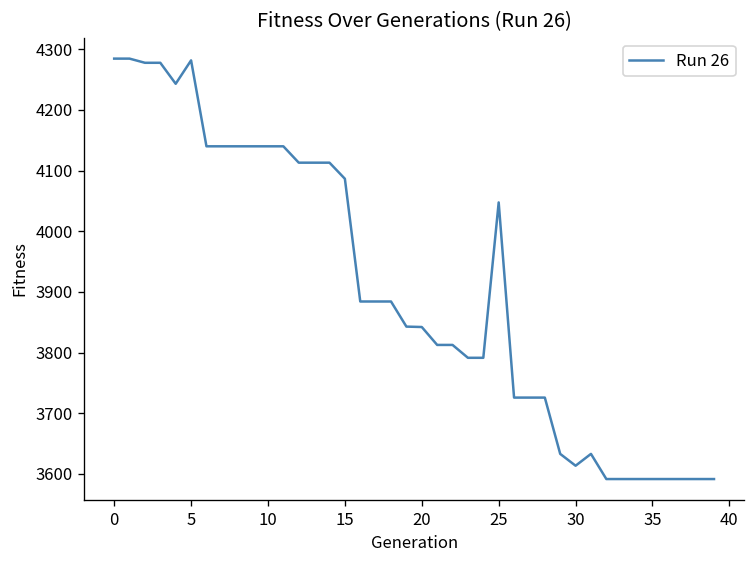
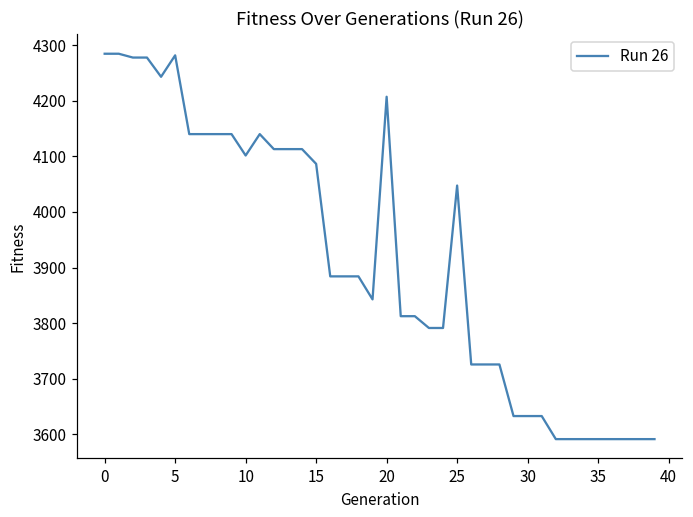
  {
    "0": 4280,
    "5": 4280,
-   "10": 4140,
+   "10": 4100,
    "15": 4090,
-   "20": 3840,
+   "20": 4210,
    "25": 4050,
-   "30": 3610,
+   "30": 3630,
    "35": 3590
  }
